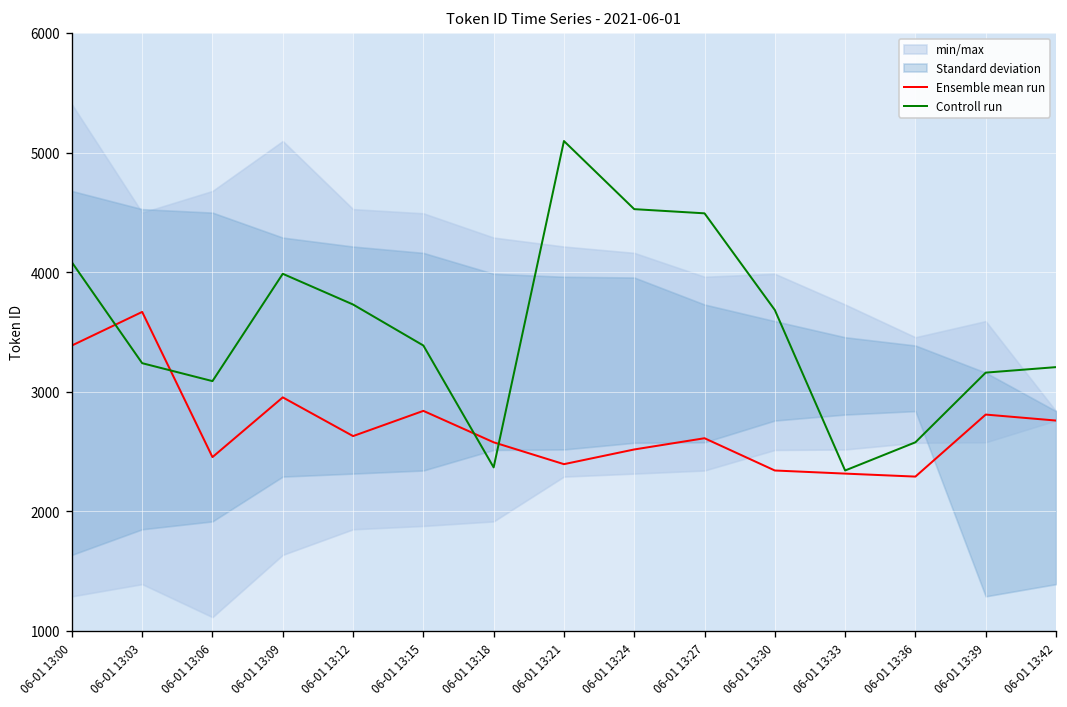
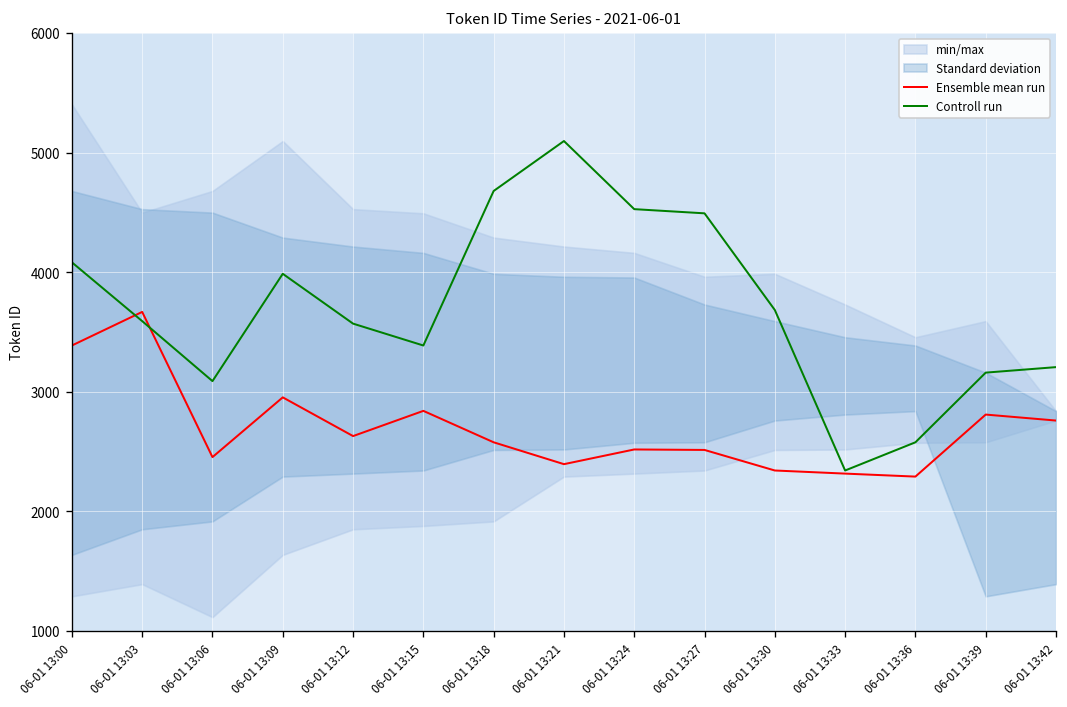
  {
    "Ensemble mean run": {
      "06-01 13:00": 3400,
      "06-01 13:03": 3700,
      "06-01 13:06": 2500,
      "06-01 13:09": 3000,
      "06-01 13:12": 2600,
      "06-01 13:15": 2800,
      "06-01 13:18": 2600,
      "06-01 13:21": 2400,
      "06-01 13:24": 2500,
-     "06-01 13:27": 2600,
+     "06-01 13:27": 2500,
      "06-01 13:30": 2300,
      "06-01 13:33": 2300,
      "06-01 13:36": 2300,
      "06-01 13:39": 2800,
      "06-01 13:42": 2800
    },
    "Controll run": {
      "06-01 13:00": 4100,
-     "06-01 13:03": 3200,
+     "06-01 13:03": 3600,
      "06-01 13:06": 3100,
      "06-01 13:09": 4000,
-     "06-01 13:12": 3700,
+     "06-01 13:12": 3600,
      "06-01 13:15": 3400,
-     "06-01 13:18": 2400,
+     "06-01 13:18": 4700,
      "06-01 13:21": 5100,
      "06-01 13:24": 4500,
      "06-01 13:27": 4500,
      "06-01 13:30": 3700,
      "06-01 13:33": 2300,
      "06-01 13:36": 2600,
      "06-01 13:42": 3200
    }
  }
